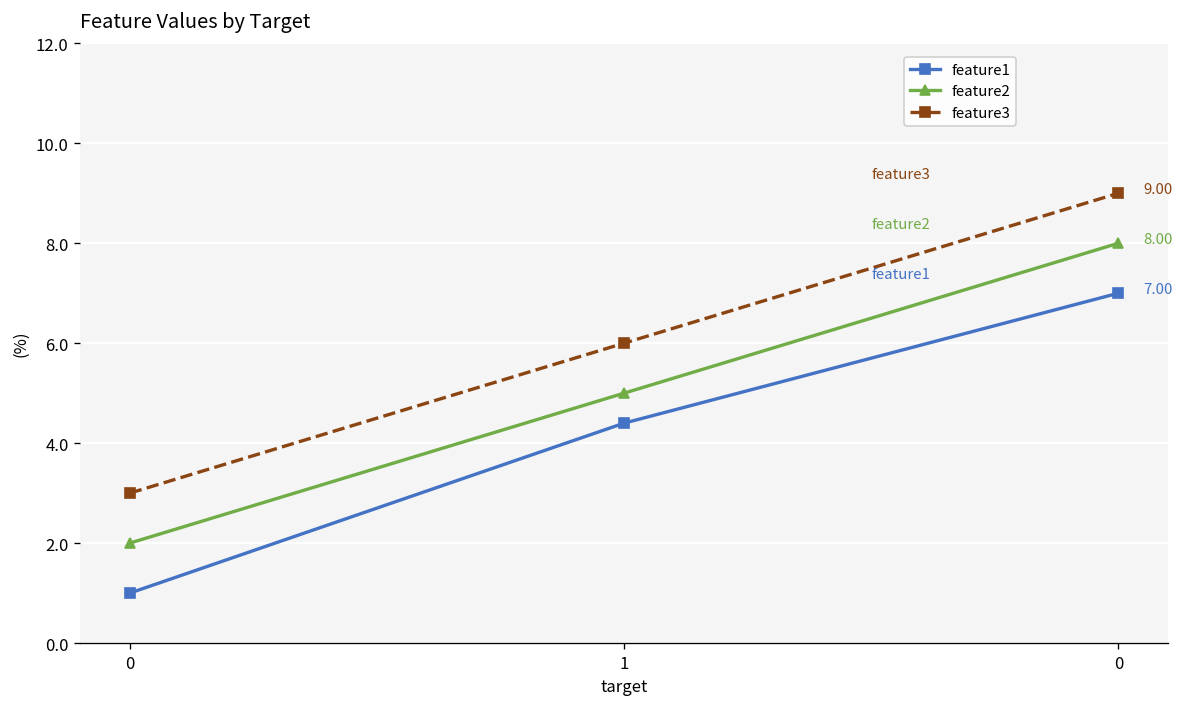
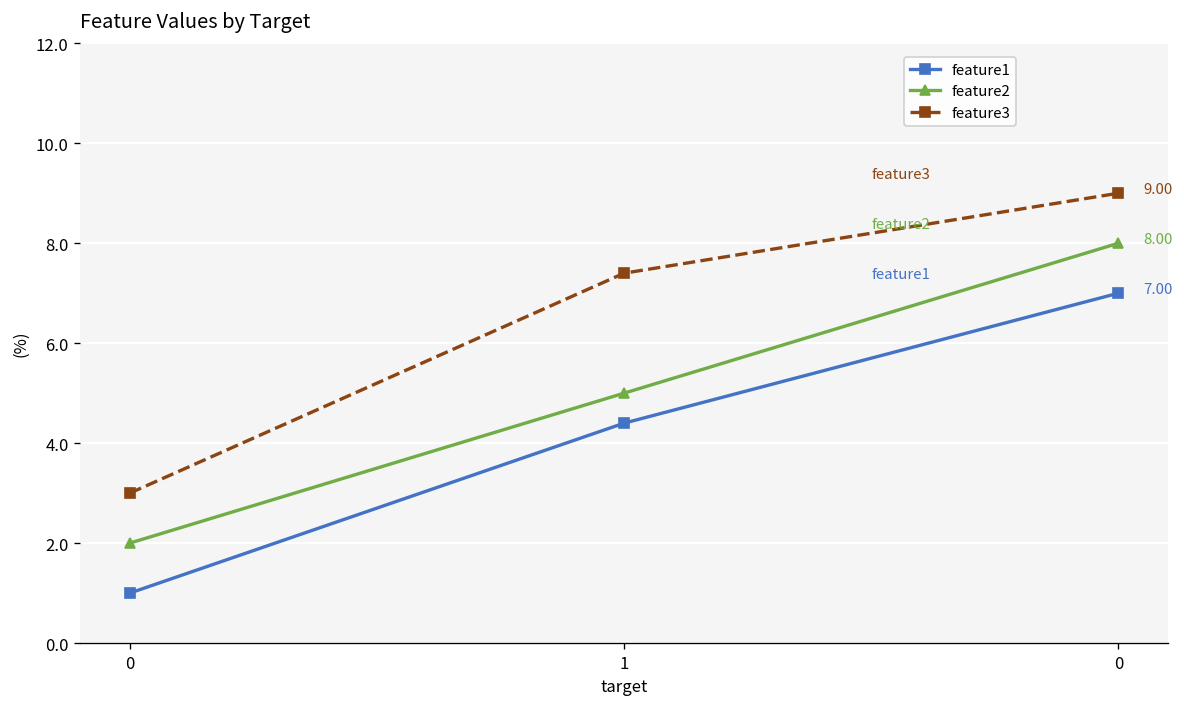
  {
    "feature1": {
      "1": 4.4
    },
    "feature2": {
      "1": 5.0
    },
    "feature3": {
-     "1": 6.0
+     "1": 7.4
    }
  }
